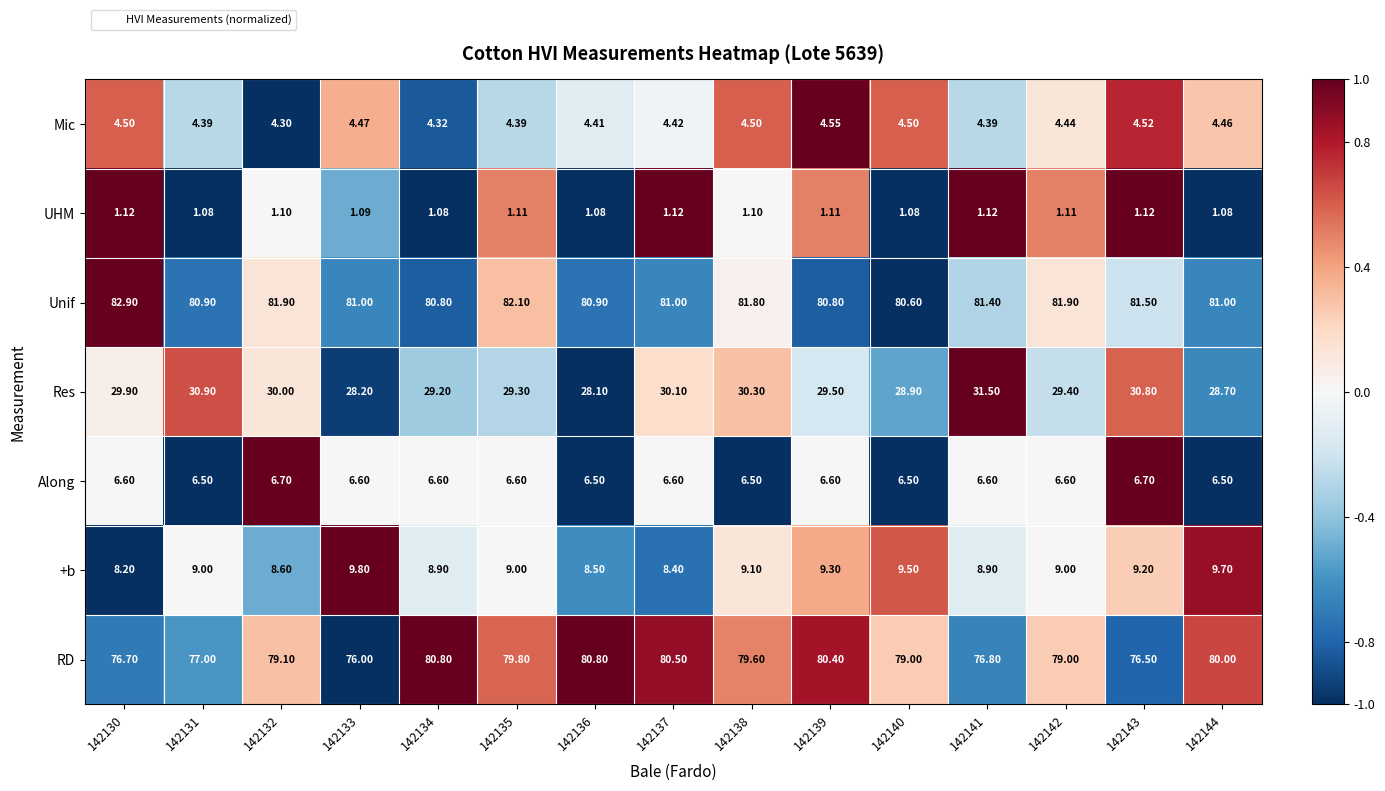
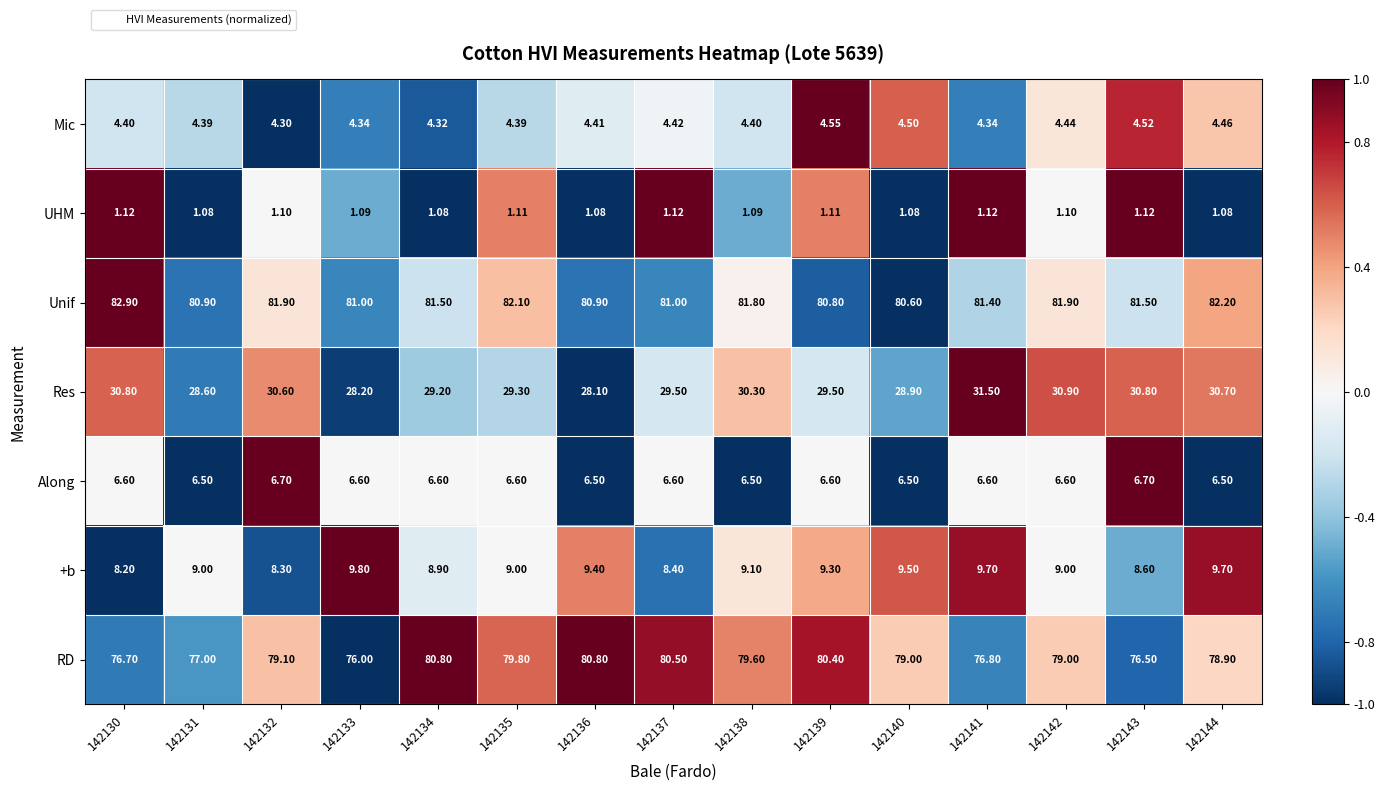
  {
    "Mic": {
-     "142130": 4.50,
+     "142130": 4.40,
      "142131": 4.39,
      "142132": 4.30,
-     "142133": 4.47,
+     "142133": 4.34,
      "142134": 4.32,
      "142135": 4.39,
      "142136": 4.41,
      "142137": 4.42,
-     "142138": 4.50,
+     "142138": 4.40,
      "142139": 4.55,
      "142140": 4.50,
-     "142141": 4.39,
+     "142141": 4.34,
      "142142": 4.44,
      "142143": 4.52,
      "142144": 4.46
    },
    "UHM": {
      "142130": 1.12,
      "142131": 1.08,
      "142132": 1.10,
      "142133": 1.09,
      "142134": 1.08,
      "142135": 1.11,
      "142136": 1.08,
      "142137": 1.12,
-     "142138": 1.10,
+     "142138": 1.09,
      "142139": 1.11,
      "142140": 1.08,
      "142141": 1.12,
-     "142142": 1.11,
+     "142142": 1.10,
      "142143": 1.12,
      "142144": 1.08
    },
    "Unif": {
      "142130": 82.90,
      "142131": 80.90,
      "142132": 81.90,
      "142133": 81.00,
-     "142134": 80.80,
+     "142134": 81.50,
      "142135": 82.10,
      "142136": 80.90,
      "142137": 81.00,
      "142138": 81.80,
      "142139": 80.80,
      "142140": 80.60,
      "142141": 81.40,
      "142142": 81.90,
      "142143": 81.50,
-     "142144": 81.00
+     "142144": 82.20
    },
    "Res": {
-     "142130": 29.90,
-     "142131": 30.90,
-     "142132": 30.00,
+     "142130": 30.80,
+     "142131": 28.60,
+     "142132": 30.60,
      "142133": 28.20,
      "142134": 29.20,
      "142135": 29.30,
      "142136": 28.10,
-     "142137": 30.10,
+     "142137": 29.50,
      "142138": 30.30,
      "142139": 29.50,
      "142140": 28.90,
      "142141": 31.50,
-     "142142": 29.40,
+     "142142": 30.90,
      "142143": 30.80,
-     "142144": 28.70
+     "142144": 30.70
    },
    "Along": {
      "142130": 6.60,
      "142131": 6.50,
      "142132": 6.70,
      "142133": 6.60,
      "142134": 6.60,
      "142135": 6.60,
      "142136": 6.50,
      "142137": 6.60,
      "142138": 6.50,
      "142139": 6.60,
      "142140": 6.50,
      "142141": 6.60,
      "142142": 6.60,
      "142143": 6.70,
      "142144": 6.50
    },
    "+b": {
      "142130": 8.20,
      "142131": 9.00,
-     "142132": 8.60,
+     "142132": 8.30,
      "142133": 9.80,
      "142134": 8.90,
      "142135": 9.00,
-     "142136": 8.50,
+     "142136": 9.40,
      "142137": 8.40,
      "142138": 9.10,
      "142139": 9.30,
      "142140": 9.50,
-     "142141": 8.90,
+     "142141": 9.70,
      "142142": 9.00,
-     "142143": 9.20,
+     "142143": 8.60,
      "142144": 9.70
    },
    "RD": {
      "142130": 76.70,
      "142131": 77.00,
      "142132": 79.10,
      "142133": 76.00,
      "142134": 80.80,
      "142135": 79.80,
      "142136": 80.80,
      "142137": 80.50,
      "142138": 79.60,
      "142139": 80.40,
      "142140": 79.00,
      "142141": 76.80,
      "142142": 79.00,
      "142143": 76.50,
-     "142144": 80.00
+     "142144": 78.90
    }
  }
